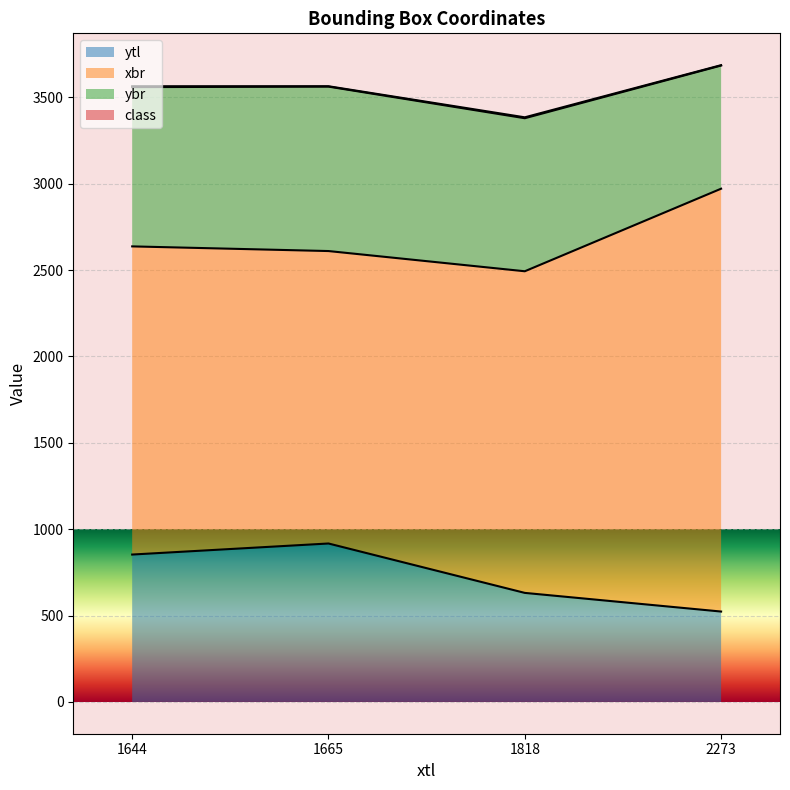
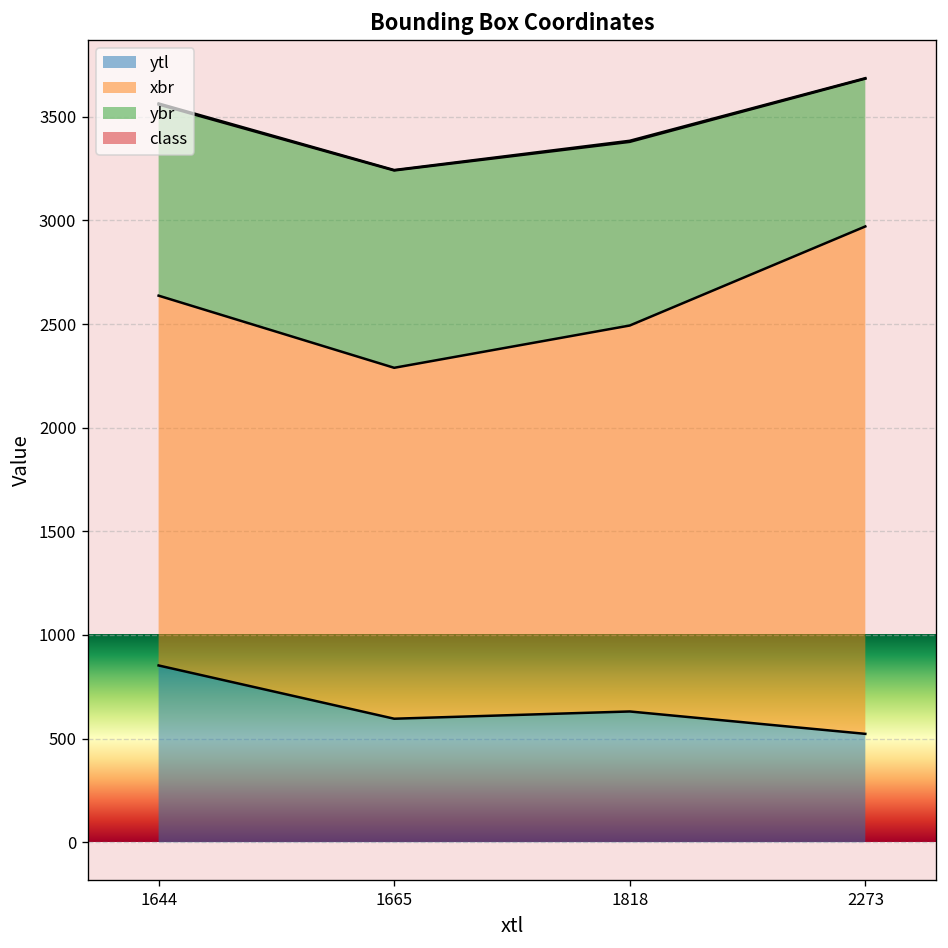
  {
    "ytl": {
      "1644": 850,
-     "1665": 920,
+     "1665": 600,
      "1818": 630,
      "2273": 520
    },
    "xbr": {
      "1644": 1780,
      "1665": 1690,
      "1818": 1860,
      "2273": 2450
    }
  }
